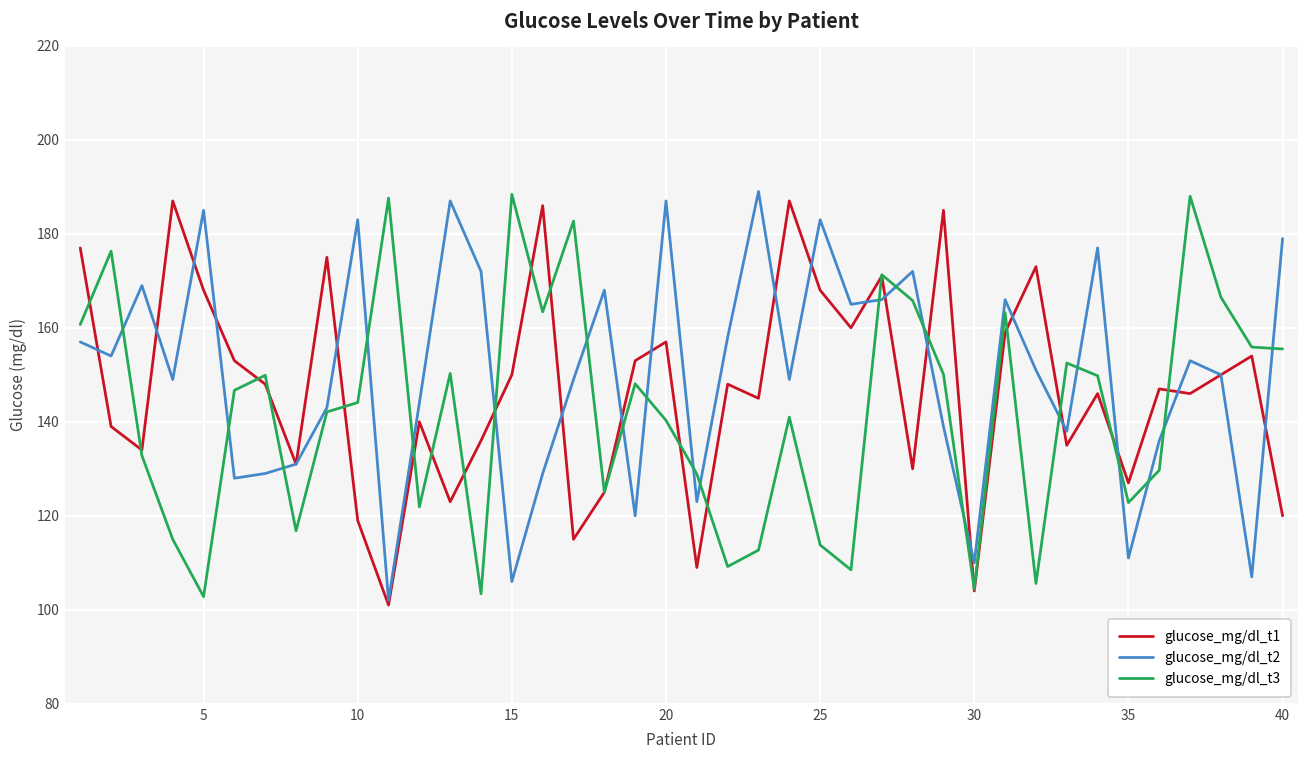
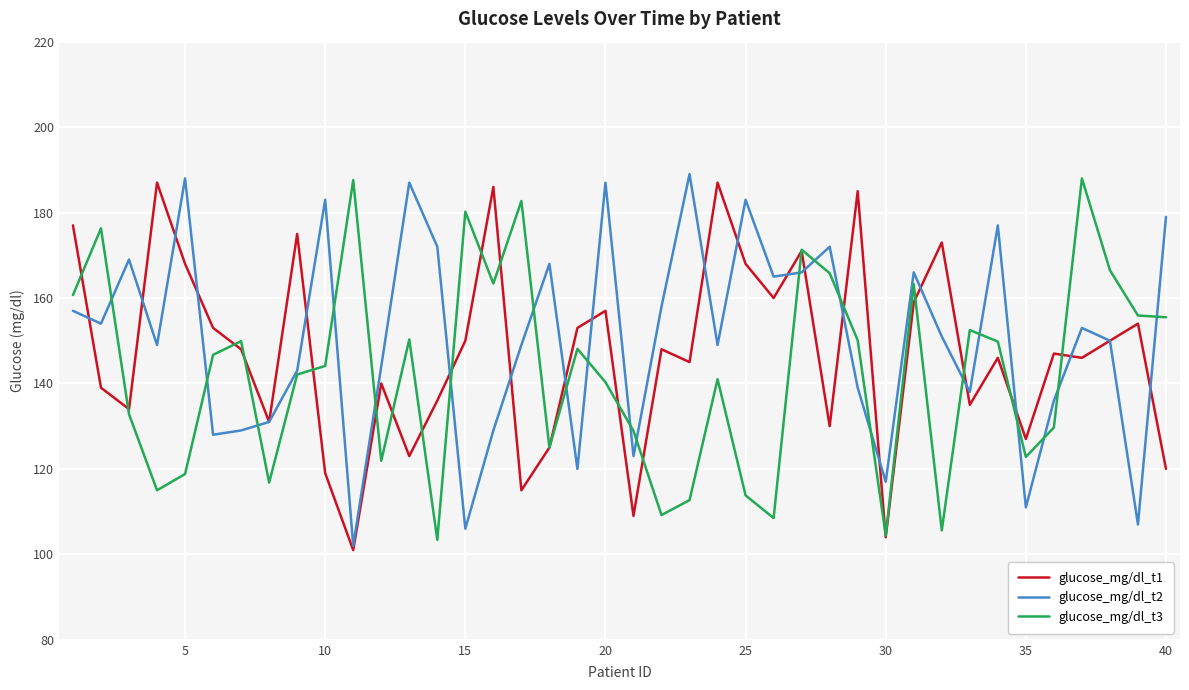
  {
    "glucose_mg/dl_t1": {
      "5": 168,
      "10": 119,
      "15": 150,
      "20": 157,
      "25": 168,
      "35": 127,
      "40": 120
    },
    "glucose_mg/dl_t2": {
-     "5": 185,
+     "5": 188,
      "10": 183,
      "15": 106,
      "20": 187,
      "25": 183,
-     "30": 110,
+     "30": 117,
      "35": 111,
      "40": 179
    },
    "glucose_mg/dl_t3": {
-     "5": 103,
+     "5": 119,
      "10": 144,
-     "15": 188,
+     "15": 180,
      "20": 140,
      "25": 114,
      "35": 123,
      "40": 156
    }
  }
